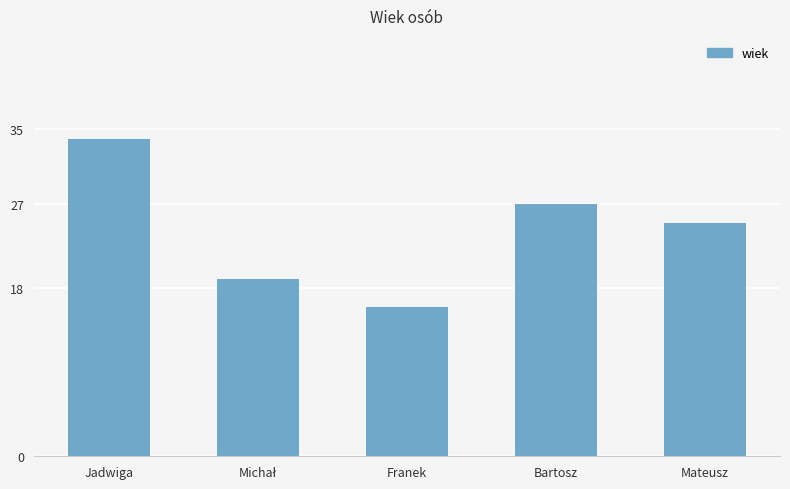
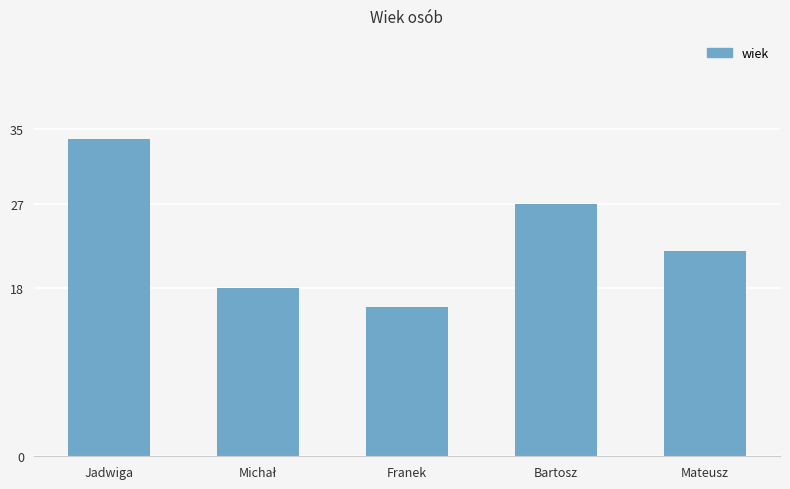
  {
    "Jadwiga": 34,
-   "Michał": 19,
+   "Michał": 18,
    "Franek": 16,
    "Bartosz": 27,
-   "Mateusz": 25
+   "Mateusz": 22
  }
